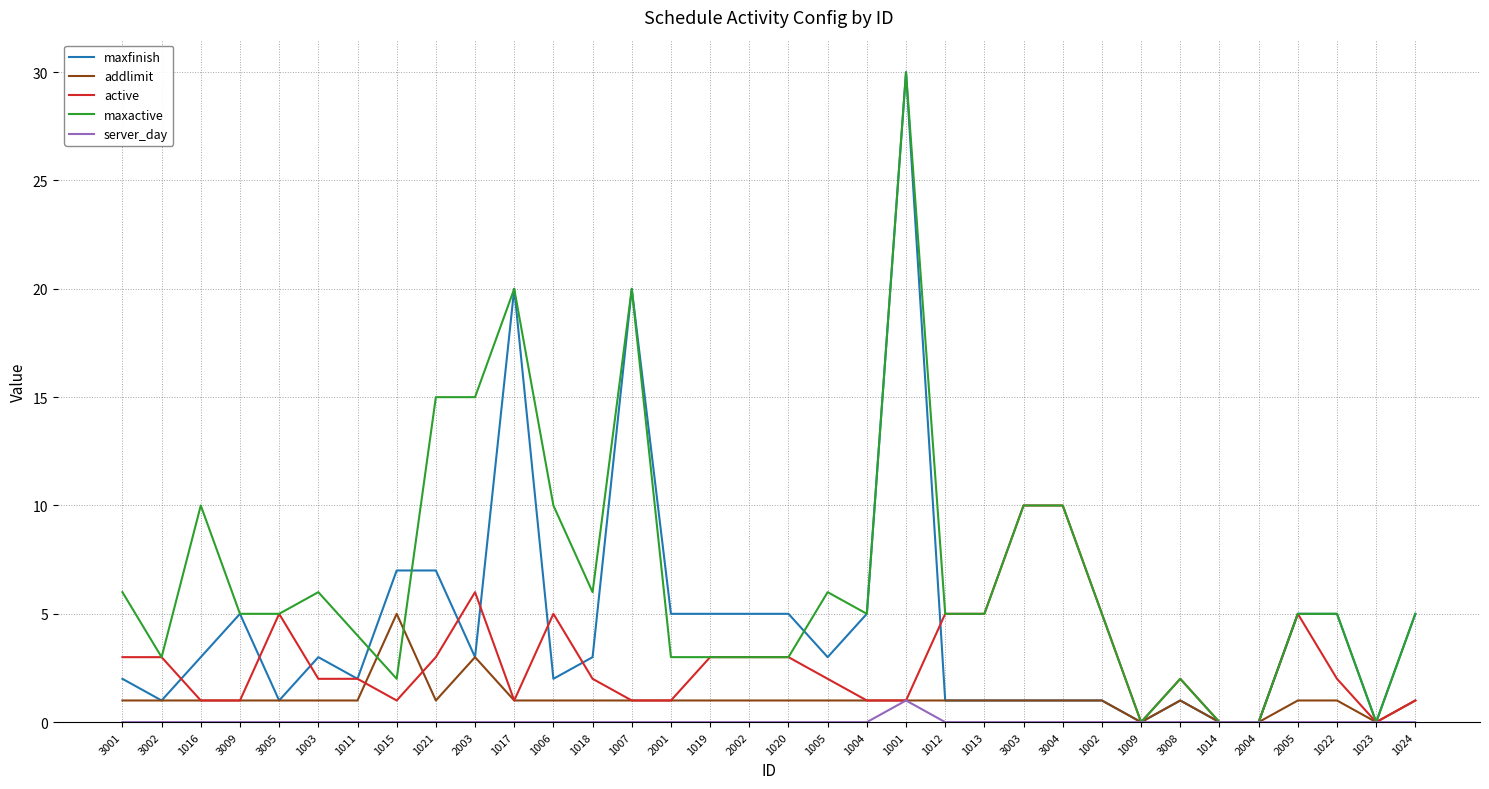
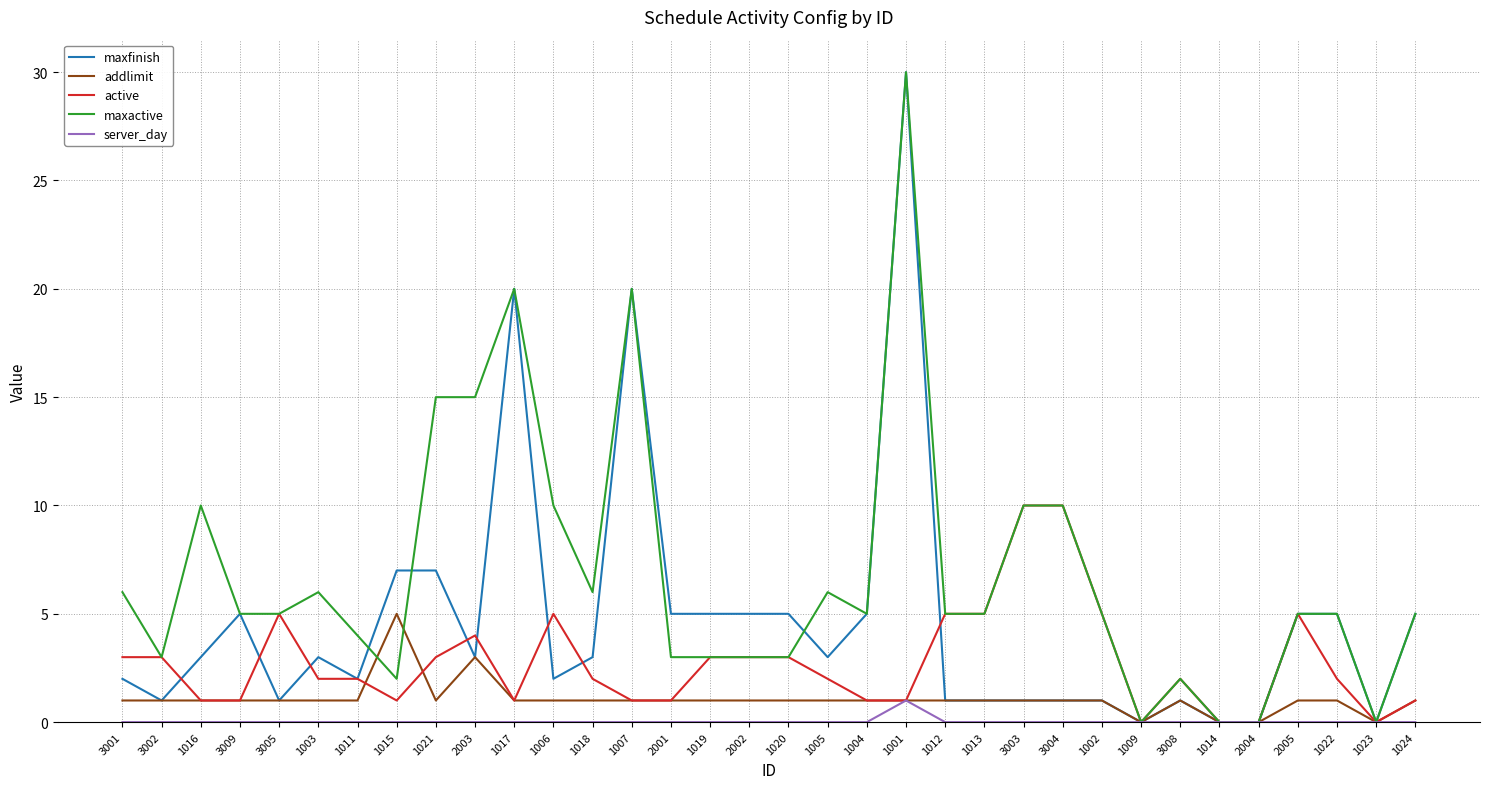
  {
    "maxfinish": {
      "3001": 2,
      "1016": 3,
      "1003": 3,
      "1015": 7,
      "1021": 7,
      "1006": 2,
      "1018": 3,
      "2001": 5,
      "1019": 5,
      "2002": 5,
      "1020": 5,
      "1005": 3
    },
    "addlimit": {
      "3001": 1,
      "1003": 1,
      "1011": 1,
      "1015": 5,
      "1021": 1,
      "1006": 1,
      "1018": 1,
      "1019": 1,
      "2002": 1,
      "1020": 1,
      "1005": 1,
      "2005": 1,
      "1022": 1
    },
    "active": {
      "3001": 3,
      "1003": 2,
      "1015": 1,
      "1021": 3,
-     "2003": 6,
+     "2003": 4,
      "1006": 5,
      "1018": 2,
      "1005": 2,
      "1022": 2
    },
    "maxactive": {
      "3001": 6,
      "1016": 10,
      "1003": 6,
      "1011": 4,
      "1015": 2,
      "1021": 15,
      "2003": 15,
      "1006": 10,
      "1018": 6,
      "2001": 3,
      "1005": 6
    },
    "server_day": {
      "3001": 0,
      "3002": 0,
      "1016": 0,
      "3009": 0,
      "3005": 0,
      "1003": 0,
      "1011": 0,
      "1015": 0,
      "1021": 0,
      "2003": 0,
      "1017": 0,
      "1006": 0,
      "1018": 0,
      "1007": 0,
      "2001": 0,
      "1019": 0,
      "2002": 0,
      "1020": 0,
      "1005": 0,
      "1004": 0,
      "1012": 0,
      "1013": 0,
      "3003": 0,
      "3004": 0,
      "1002": 0,
      "3008": 0,
      "2005": 0,
      "1022": 0,
      "1024": 0
    }
  }
